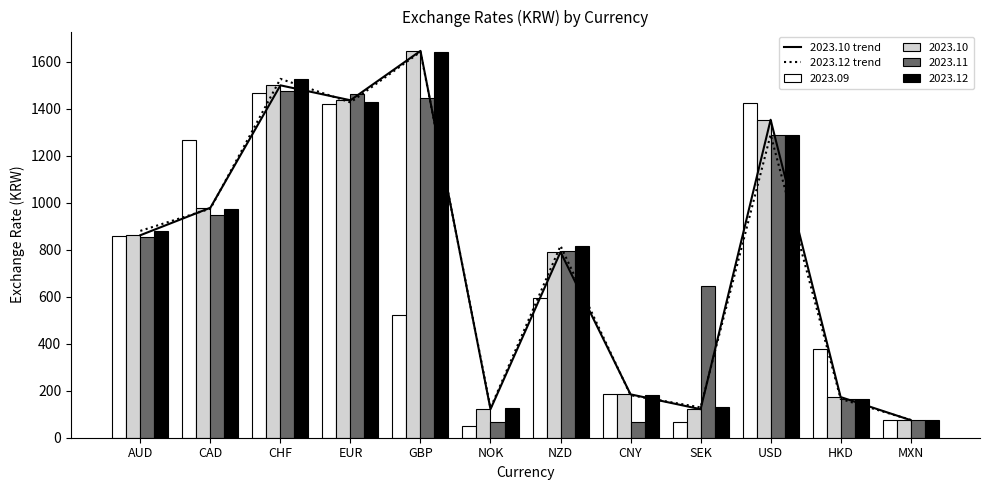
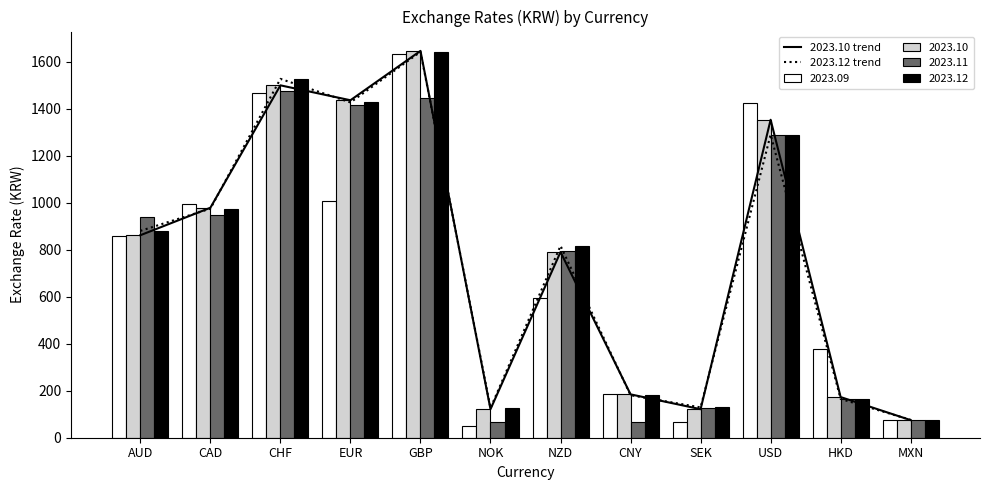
  {
    "2023.09": {
      "AUD": 860,
-     "CAD": 1270,
+     "CAD": 990,
      "CHF": 1470,
-     "EUR": 1420,
-     "GBP": 520,
+     "EUR": 1010,
+     "GBP": 1630,
      "NOK": 50,
      "NZD": 590,
      "CNY": 180,
      "SEK": 70,
      "USD": 1420,
      "HKD": 380,
      "MXN": 80
    },
    "2023.10": {
      "AUD": 860,
      "CAD": 980,
      "CHF": 1500,
      "EUR": 1440,
      "GBP": 1650,
      "NOK": 120,
      "NZD": 790,
      "CNY": 180,
      "SEK": 120,
      "USD": 1350,
      "HKD": 170,
      "MXN": 70
    },
    "2023.11": {
-     "AUD": 850,
+     "AUD": 940,
      "CAD": 950,
      "CHF": 1480,
-     "EUR": 1460,
+     "EUR": 1410,
      "GBP": 1440,
      "NOK": 70,
      "NZD": 790,
      "CNY": 70,
-     "SEK": 650,
+     "SEK": 120,
      "USD": 1290,
      "HKD": 170,
      "MXN": 70
    }
  }
